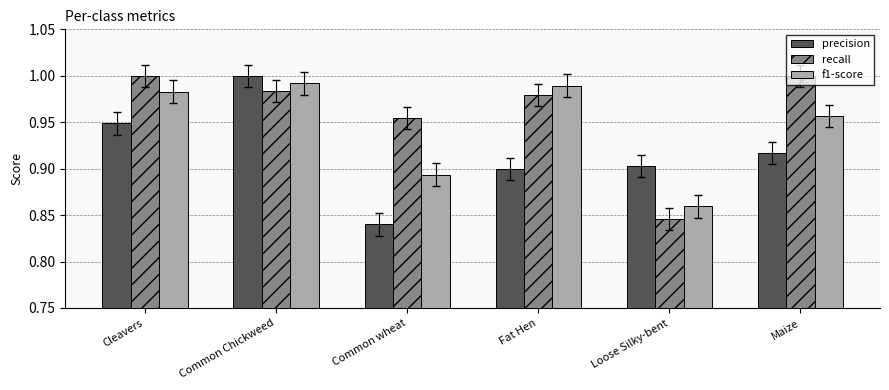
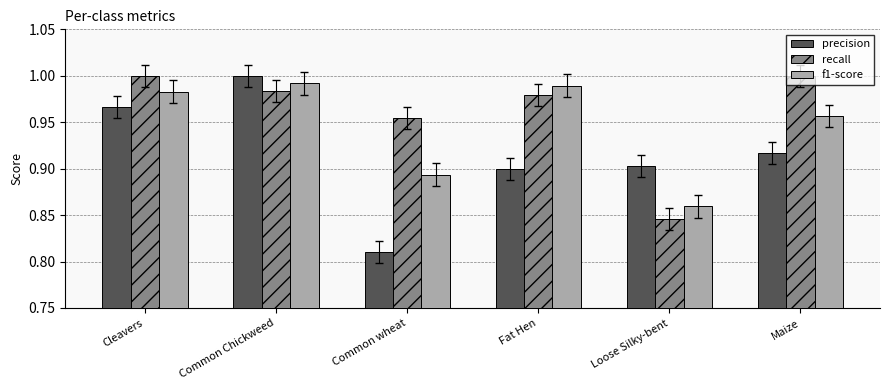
  {
    "precision": {
-     "Cleavers": 0.95,
+     "Cleavers": 0.97,
      "Common Chickweed": 1.00,
-     "Common wheat": 0.84,
+     "Common wheat": 0.81,
      "Fat Hen": 0.90,
      "Loose Silky-bent": 0.90,
      "Maize": 0.92
    }
  }
